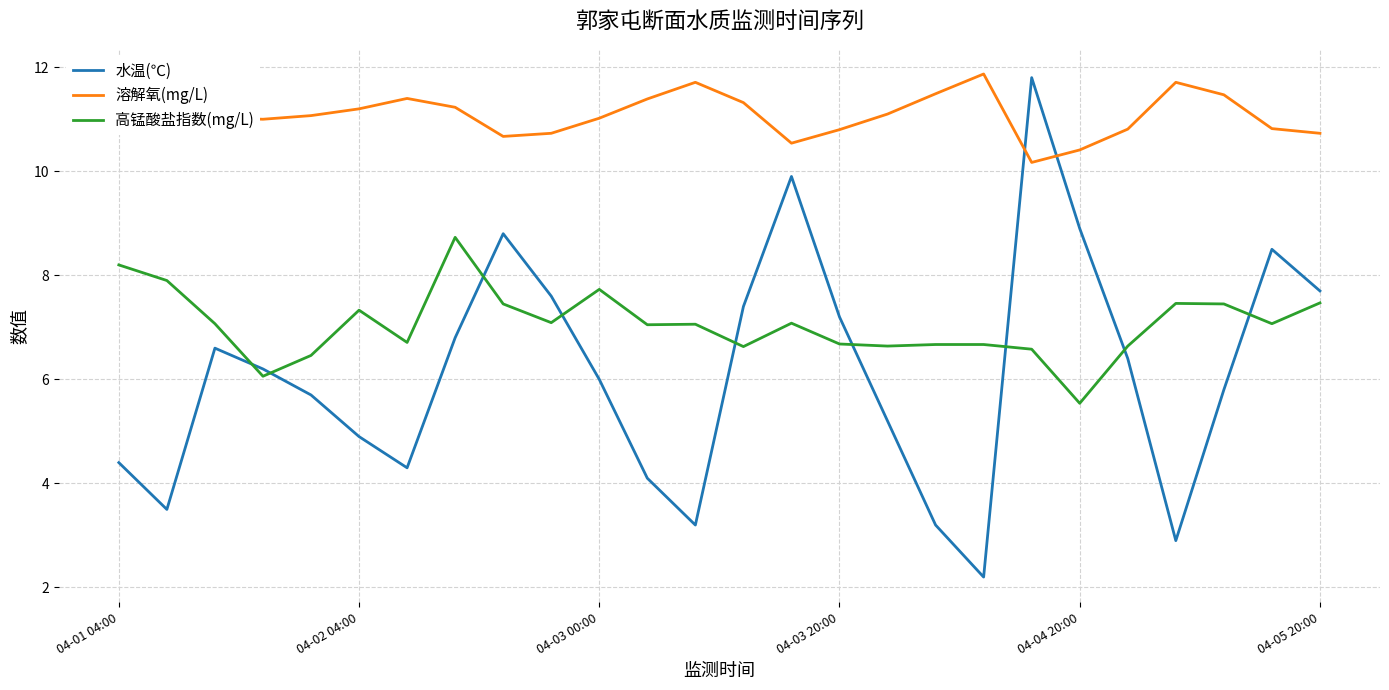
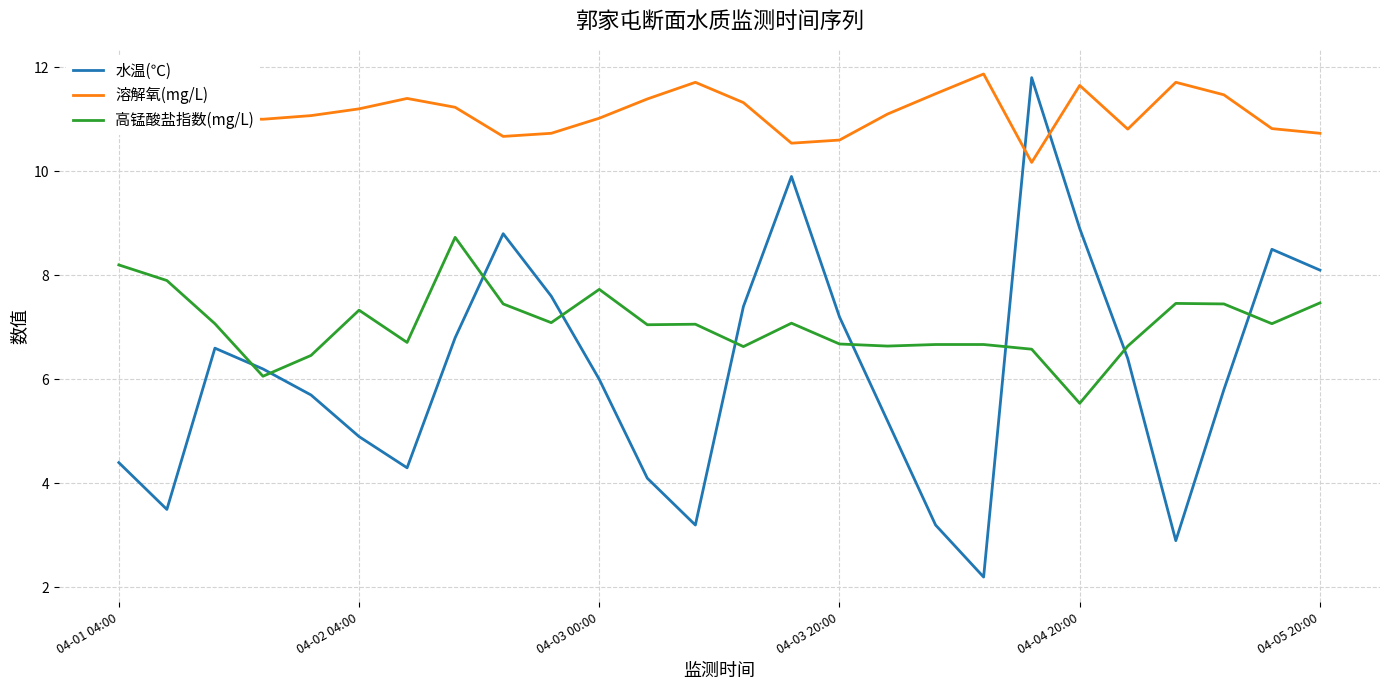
  {
    "水温(℃)": {
      "04-01 04:00": 4.4,
      "04-02 04:00": 4.9,
      "04-03 00:00": 6.0,
      "04-03 20:00": 7.2,
      "04-04 20:00": 8.9,
-     "04-05 20:00": 7.7
+     "04-05 20:00": 8.1
    },
    "溶解氧(mg/L)": {
      "04-02 04:00": 11.2,
      "04-03 00:00": 11.0,
-     "04-03 20:00": 10.8,
-     "04-04 20:00": 10.4,
+     "04-03 20:00": 10.6,
+     "04-04 20:00": 11.7,
      "04-05 20:00": 10.7
    },
    "高锰酸盐指数(mg/L)": {
      "04-01 04:00": 8.2,
      "04-02 04:00": 7.3,
      "04-03 00:00": 7.7,
      "04-03 20:00": 6.7,
      "04-04 20:00": 5.5,
      "04-05 20:00": 7.5
    }
  }
